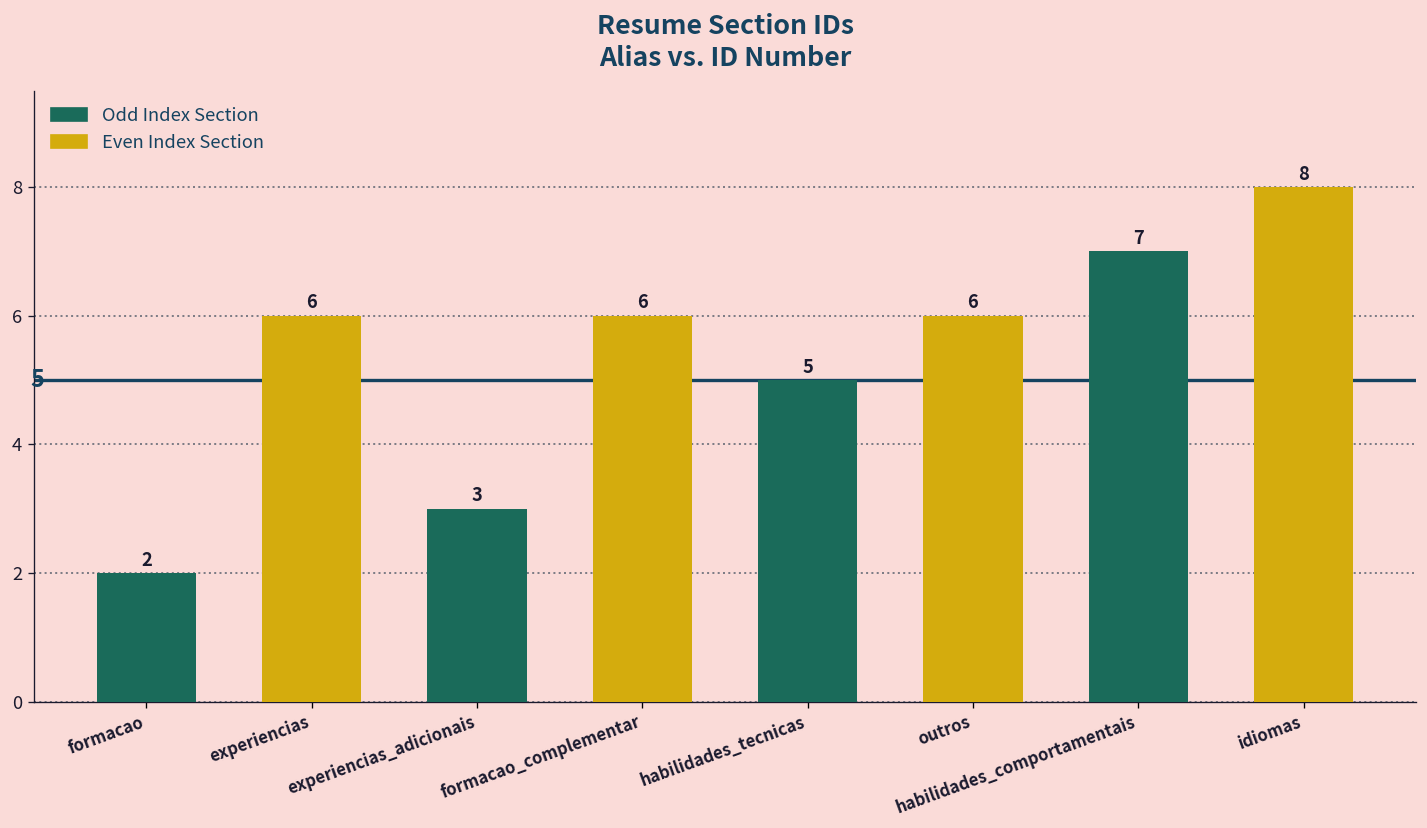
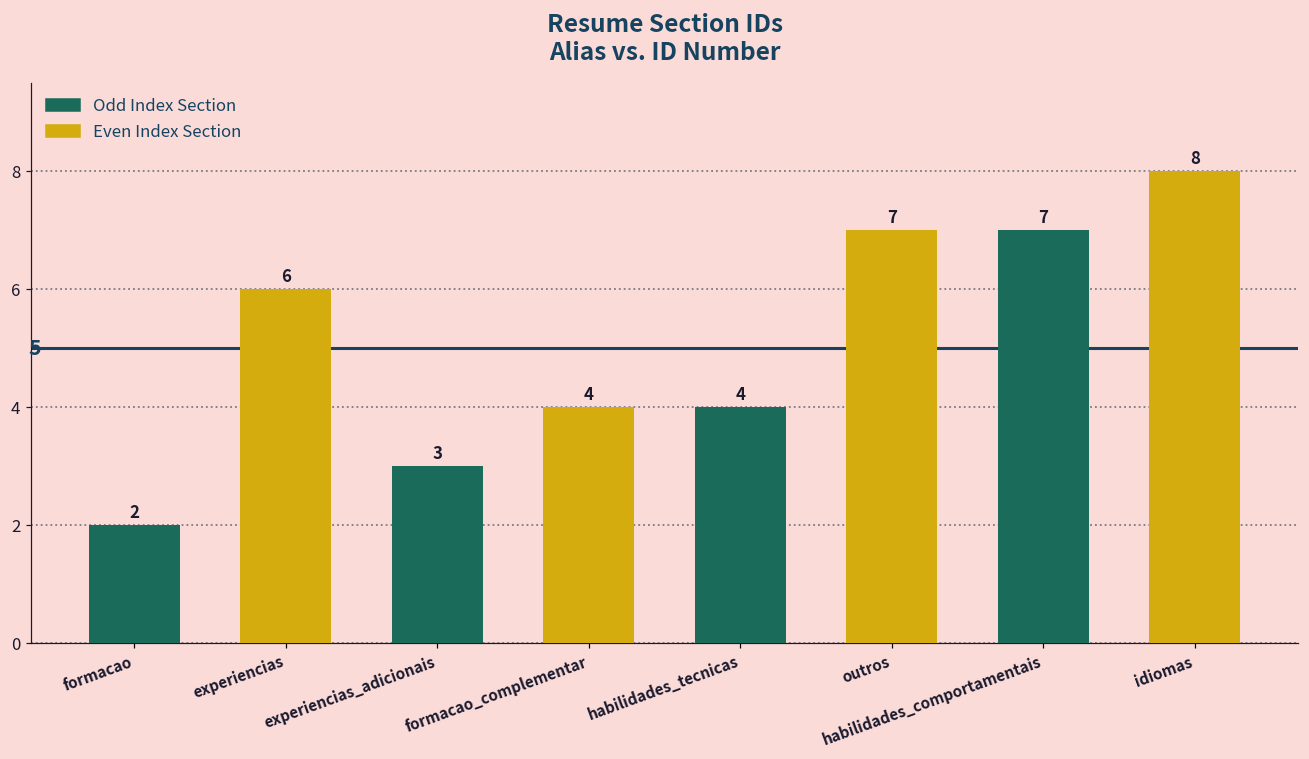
  {
    "formacao": 2,
    "experiencias": 6,
    "experiencias_adicionais": 3,
-   "formacao_complementar": 6,
-   "habilidades_tecnicas": 5,
-   "outros": 6,
+   "formacao_complementar": 4,
+   "habilidades_tecnicas": 4,
+   "outros": 7,
    "habilidades_comportamentais": 7,
    "idiomas": 8
  }
